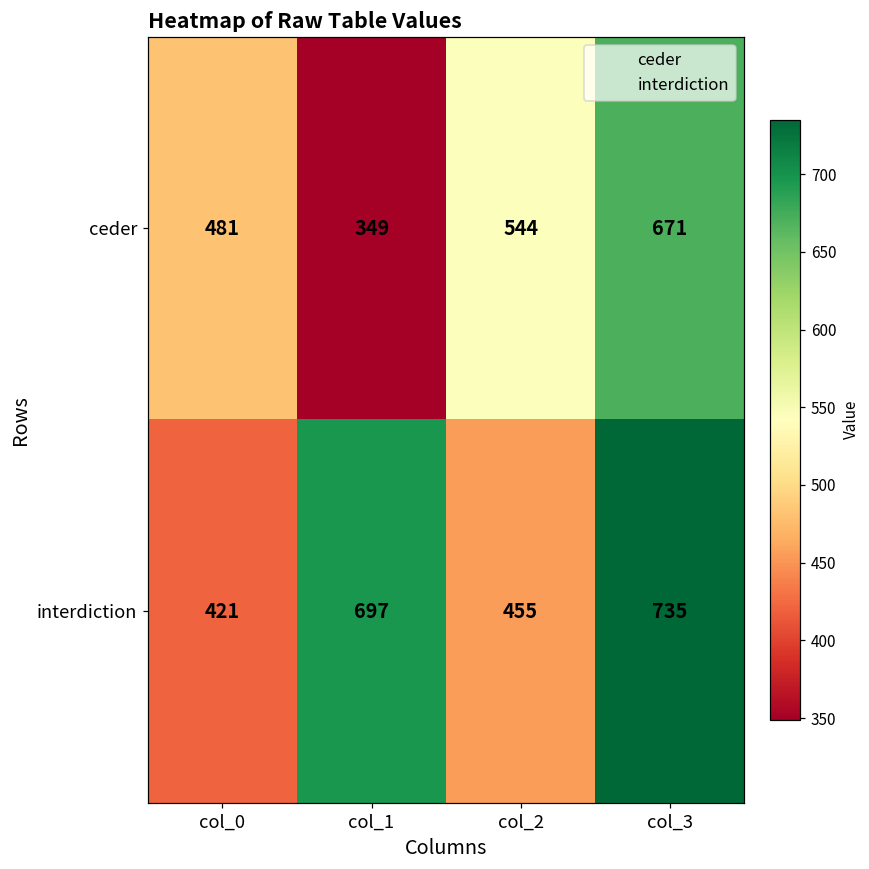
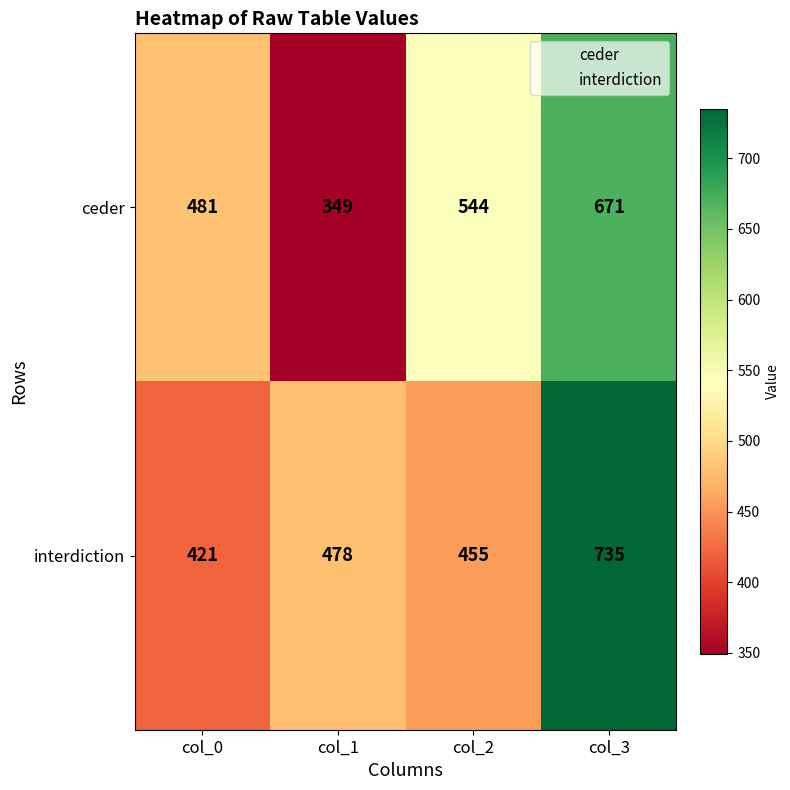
  {
    "ceder": {
      "col_0": 481,
      "col_1": 349,
      "col_2": 544,
      "col_3": 671
    },
    "interdiction": {
      "col_0": 421,
-     "col_1": 697,
+     "col_1": 478,
      "col_2": 455,
      "col_3": 735
    }
  }
